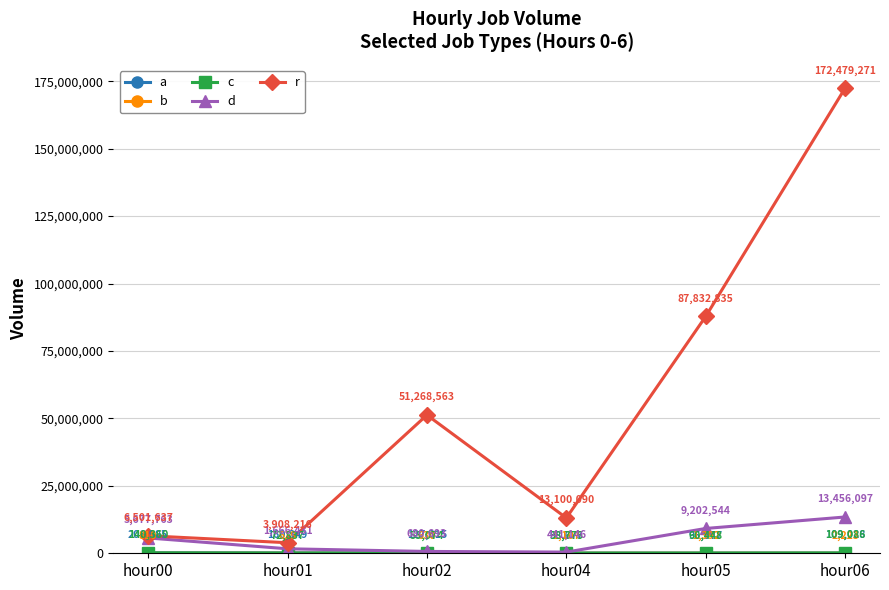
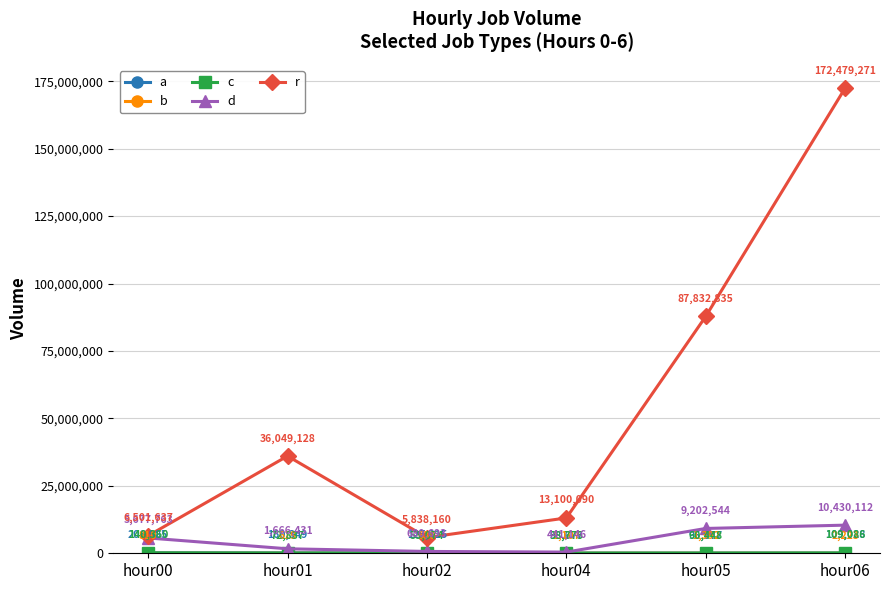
  {
    "d": {
      "hour05": "9,202,544",
-     "hour06": "13,456,097"
+     "hour06": "10,430,112"
    },
    "r": {
-     "hour01": "3,908,216",
-     "hour02": "51,268,563",
+     "hour01": "36,049,128",
+     "hour02": "5,838,160",
      "hour04": "13,100,090",
      "hour05": "87,832,835",
      "hour06": "172,479,271"
    }
  }
